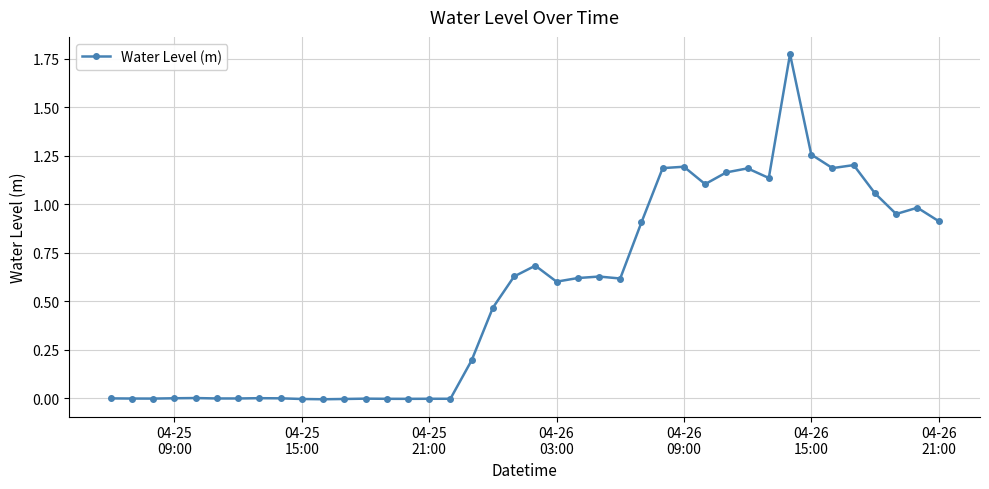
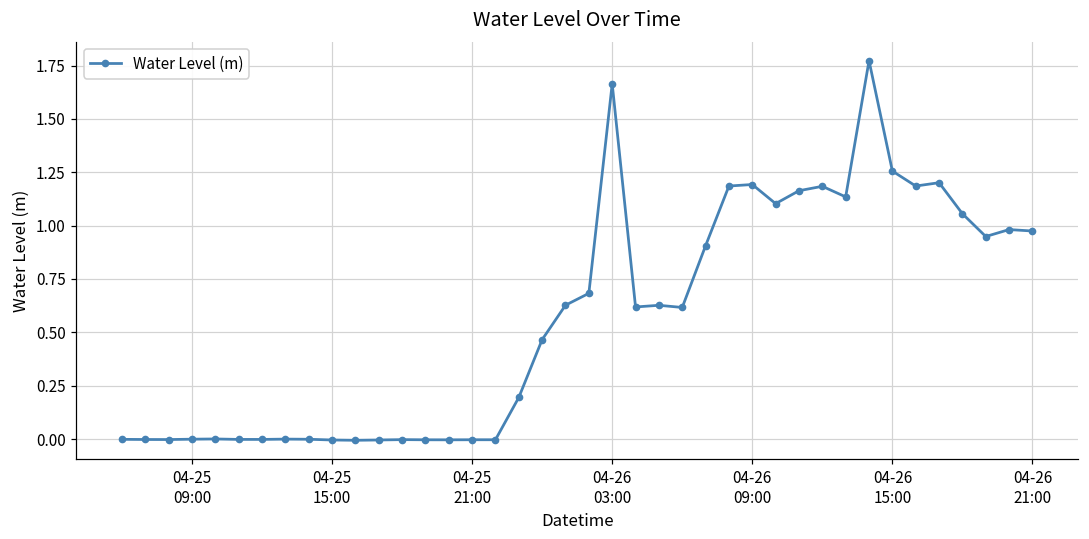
  {
    "04-25 09:00": 0.00,
    "04-25 15:00": 0.00,
    "04-25 21:00": 0.00,
-   "04-26 03:00": 0.60,
+   "04-26 03:00": 1.66,
    "04-26 09:00": 1.19,
    "04-26 15:00": 1.26,
-   "04-26 21:00": 0.91
+   "04-26 21:00": 0.97
  }
